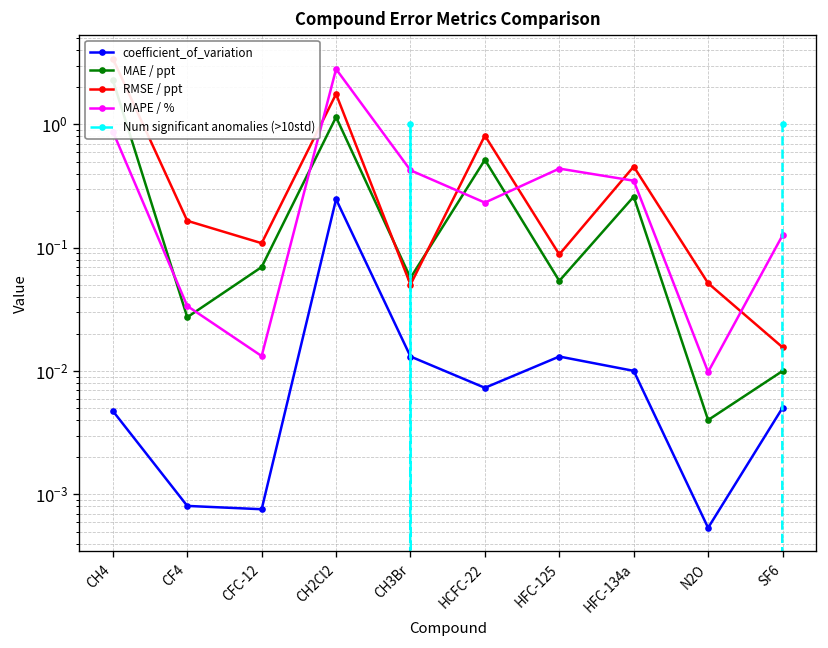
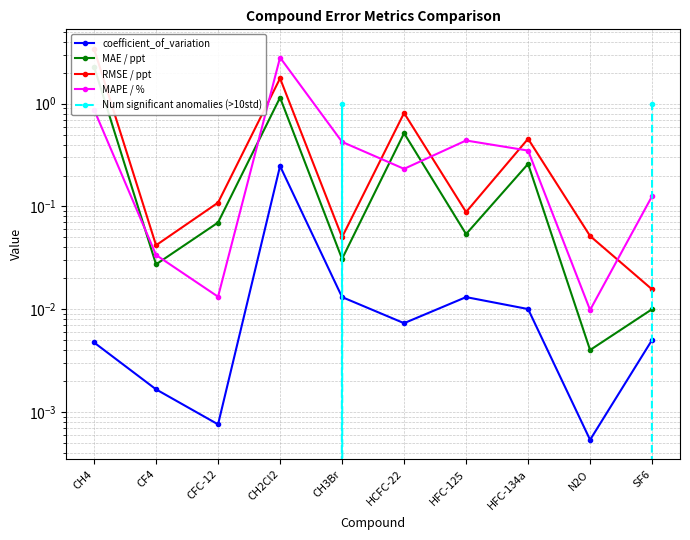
  {
    "coefficient_of_variation": {
      "CH4": 0.005,
-     "CF4": 0.0008,
+     "CF4": 0.0017,
      "CFC-12": 0.0008,
      "CH2Cl2": 0.25,
      "CH3Br": 0.013,
      "HCFC-22": 0.007,
      "HFC-125": 0.013,
      "HFC-134a": 0.010,
      "N2O": 0.0005,
      "SF6": 0.005
    },
    "MAE / ppt": {
      "CF4": 0.027,
      "CFC-12": 0.07,
      "CH2Cl2": 1.1,
-     "CH3Br": 0.06,
+     "CH3Br": 0.031,
      "HCFC-22": 0.5,
      "HFC-125": 0.05,
      "HFC-134a": 0.26,
      "N2O": 0.004,
      "SF6": 0.010
    },
    "RMSE / ppt": {
-     "CF4": 0.17,
+     "CF4": 0.042,
      "CFC-12": 0.11,
      "CH2Cl2": 1.8,
      "CH3Br": 0.05,
      "HCFC-22": 0.8,
      "HFC-125": 0.09,
      "HFC-134a": 0.5,
      "N2O": 0.05,
      "SF6": 0.016
    },
    "MAPE / %": {
      "CF4": 0.034,
      "CFC-12": 0.013,
      "CH2Cl2": 2.8,
      "CH3Br": 0.42,
      "HCFC-22": 0.23,
      "HFC-125": 0.44,
      "HFC-134a": 0.35,
      "N2O": 0.010,
      "SF6": 0.13
    },
    "Num significant anomalies (>10std)": {
      "CH3Br": 1.0,
      "SF6": 1.0
    }
  }
